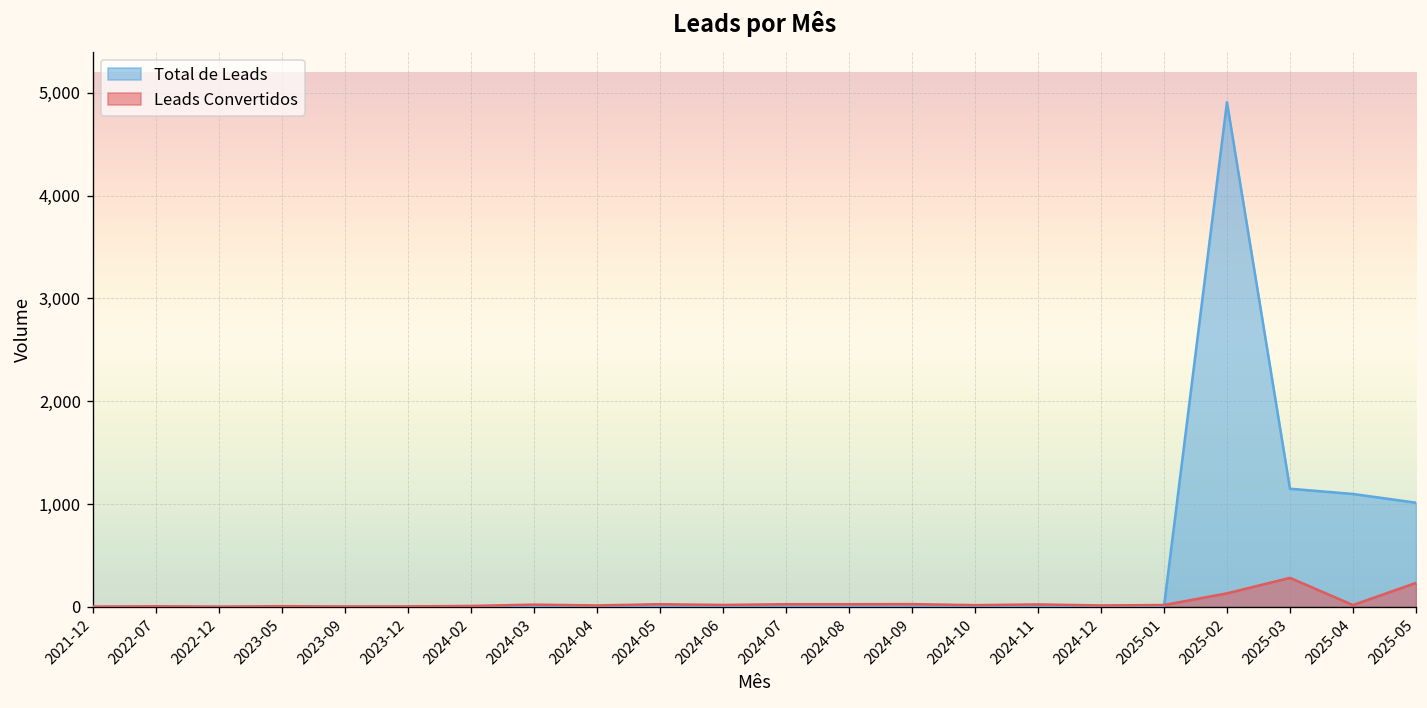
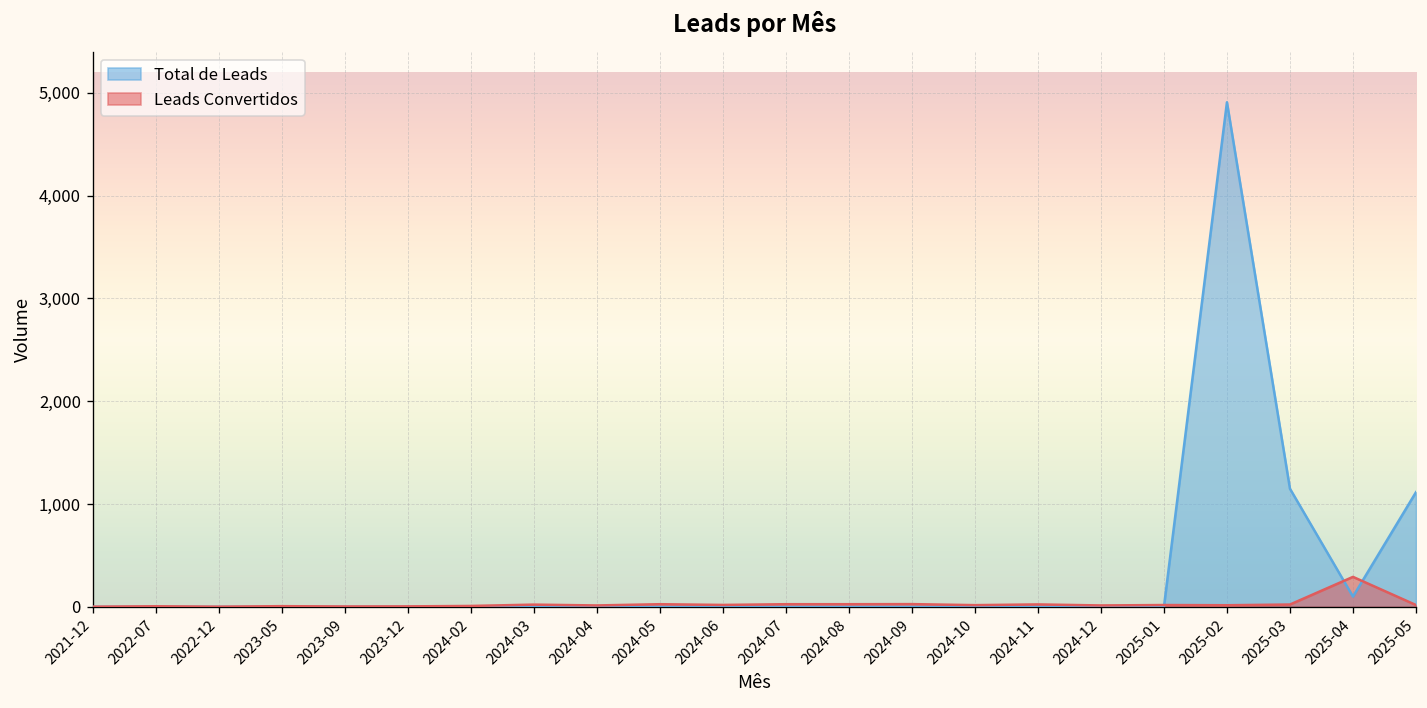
  {
    "Total de Leads": {
      "2025-02": "4,900",
      "2025-03": "1,100",
-     "2025-04": "1,100",
-     "2025-05": "1,000"
+     "2025-04": "100",
+     "2025-05": "1,100"
    },
    "Leads Convertidos": {
-     "2025-02": "100",
-     "2025-03": "300",
-     "2025-04": "0",
-     "2025-05": "200"
+     "2025-02": "0",
+     "2025-03": "0",
+     "2025-04": "300",
+     "2025-05": "0"
    }
  }
